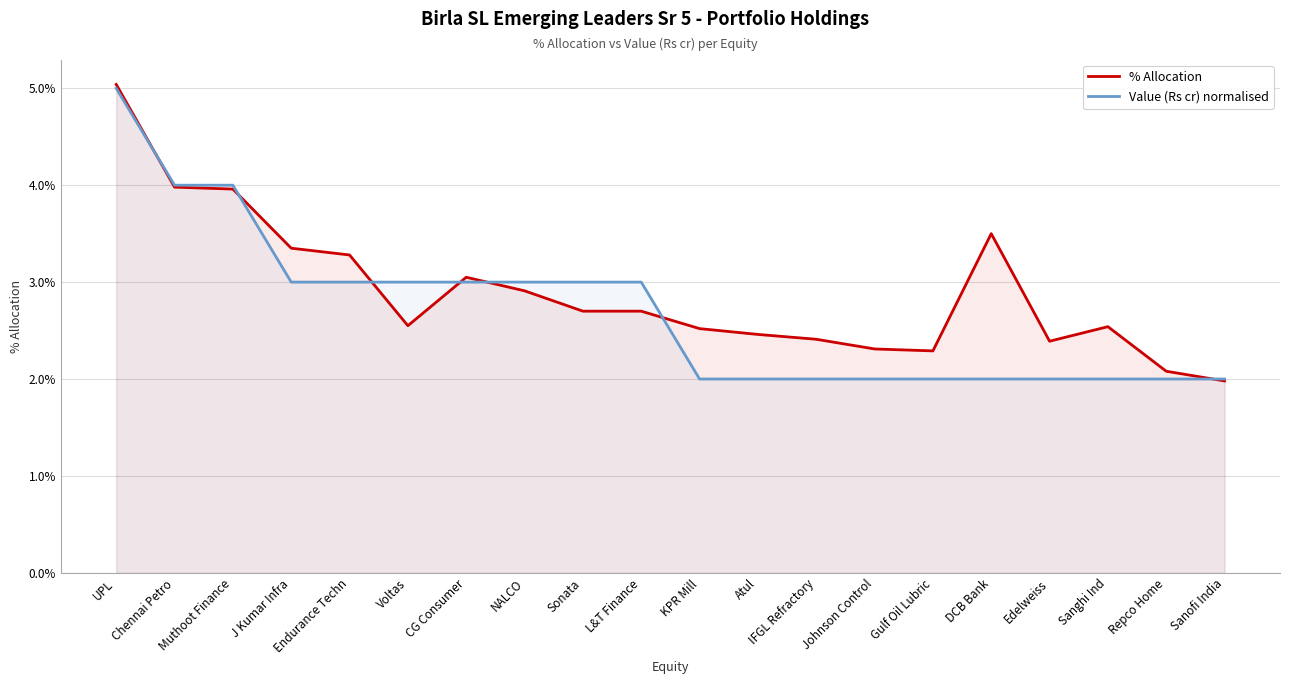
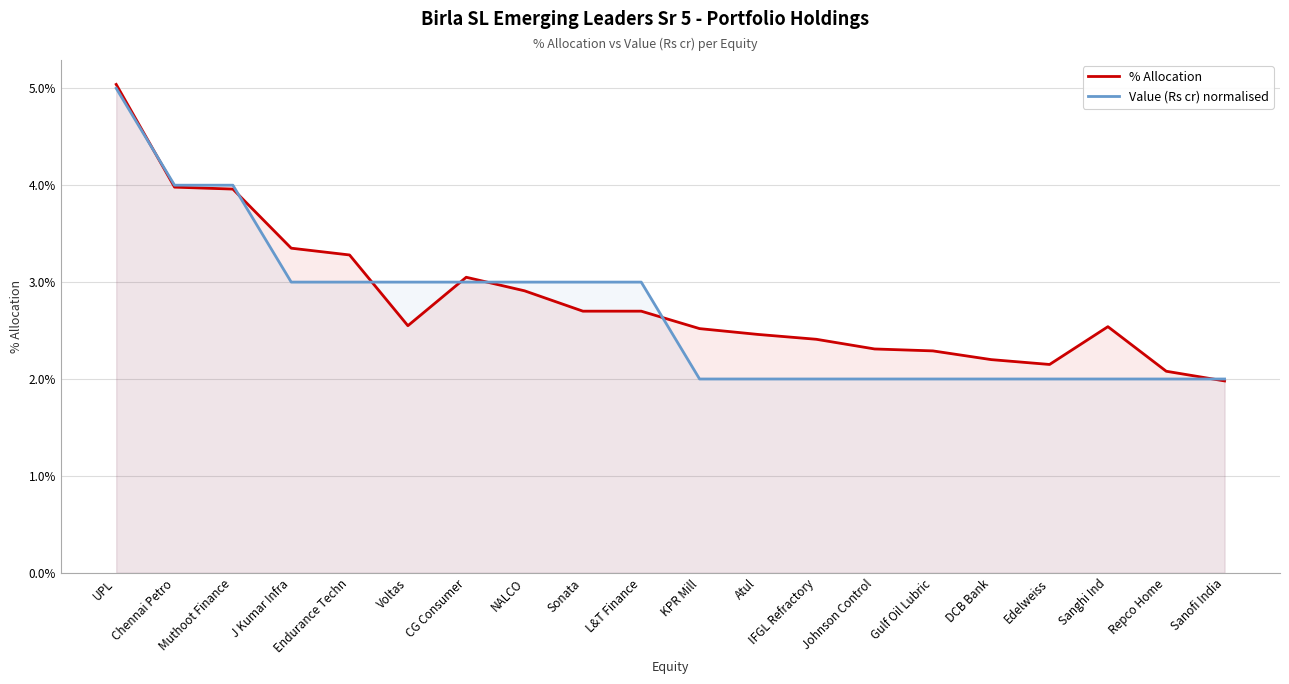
  {
    "% Allocation": {
      "UPL": "5.0%",
      "Muthoot Finance": "4.0%",
      "J Kumar Infra": "3.4%",
      "Endurance Techn": "3.3%",
      "Voltas": "2.6%",
      "CG Consumer": "3.1%",
      "NALCO": "2.9%",
      "Sonata": "2.7%",
      "L&T Finance": "2.7%",
      "KPR Mill": "2.5%",
      "Atul": "2.5%",
      "IFGL Refractory": "2.4%",
      "Johnson Control": "2.3%",
      "Gulf Oil Lubric": "2.3%",
-     "DCB Bank": "3.5%",
-     "Edelweiss": "2.4%",
+     "DCB Bank": "2.2%",
+     "Edelweiss": "2.2%",
      "Sanghi Ind": "2.5%",
      "Repco Home": "2.1%"
    },
    "Value (Rs cr) normalised": {
      "UPL": "5.0%",
      "Muthoot Finance": "4.0%",
      "J Kumar Infra": "3.0%",
      "Endurance Techn": "3.0%",
      "Voltas": "3.0%",
      "CG Consumer": "3.0%",
      "NALCO": "3.0%",
      "Sonata": "3.0%",
      "L&T Finance": "3.0%",
      "KPR Mill": "2.0%",
      "Atul": "2.0%",
      "IFGL Refractory": "2.0%",
      "Johnson Control": "2.0%",
      "Gulf Oil Lubric": "2.0%",
      "DCB Bank": "2.0%",
      "Edelweiss": "2.0%",
      "Sanghi Ind": "2.0%",
      "Repco Home": "2.0%"
    }
  }
